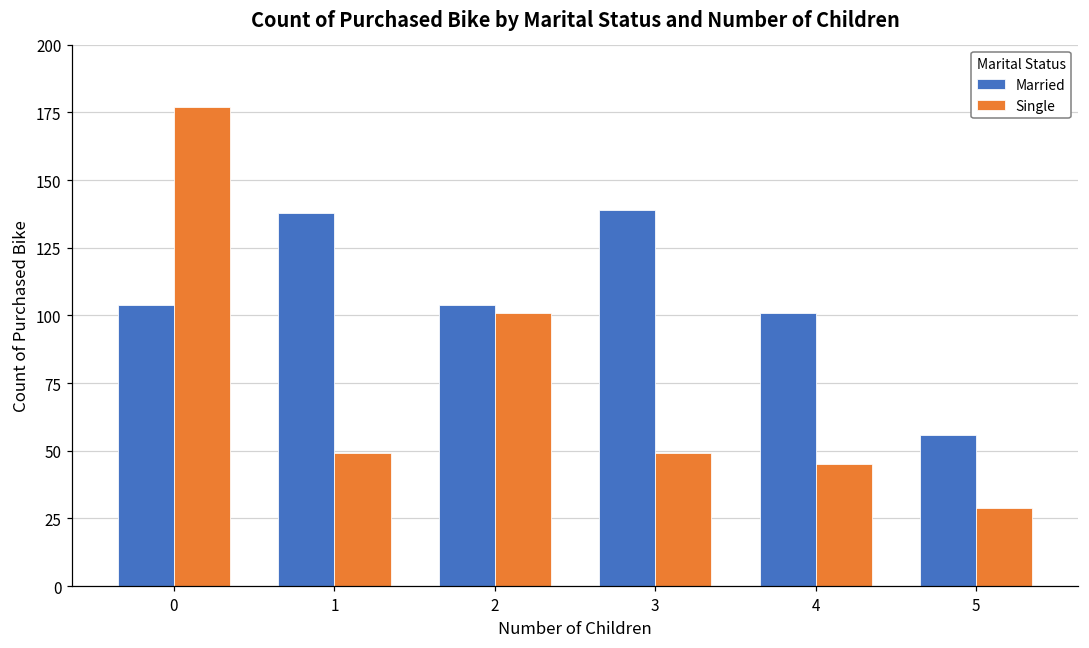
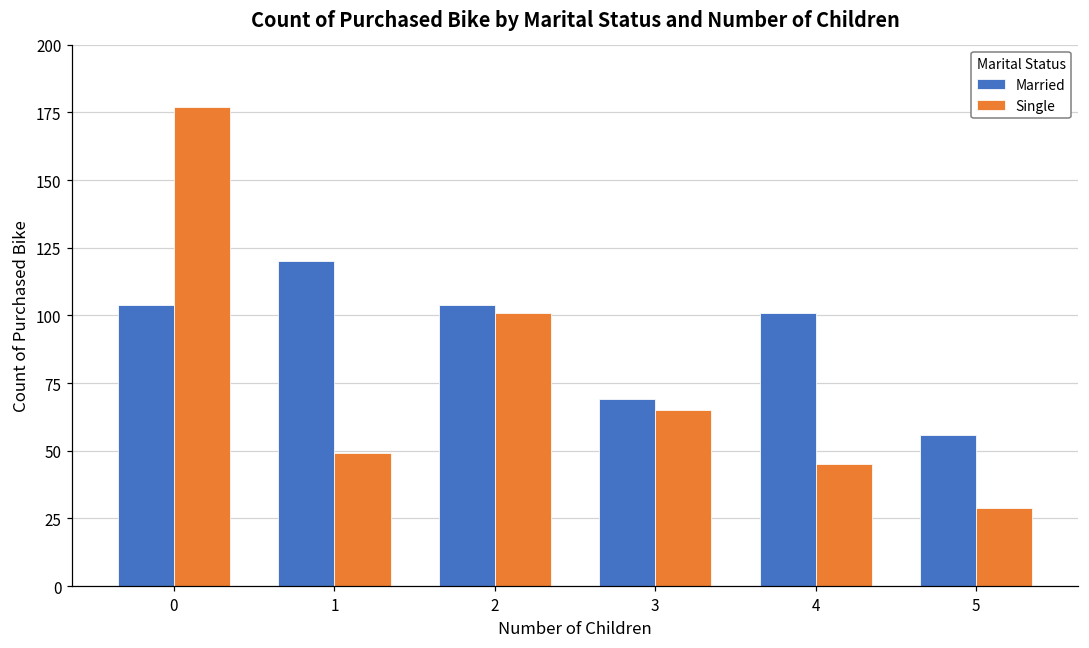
  {
    "Married": {
      "0": 104,
-     "1": 138,
+     "1": 120,
      "2": 104,
-     "3": 139,
+     "3": 69,
      "4": 101,
      "5": 56
    },
    "Single": {
      "0": 177,
      "1": 49,
      "2": 101,
-     "3": 49,
+     "3": 65,
      "4": 45,
      "5": 29
    }
  }
